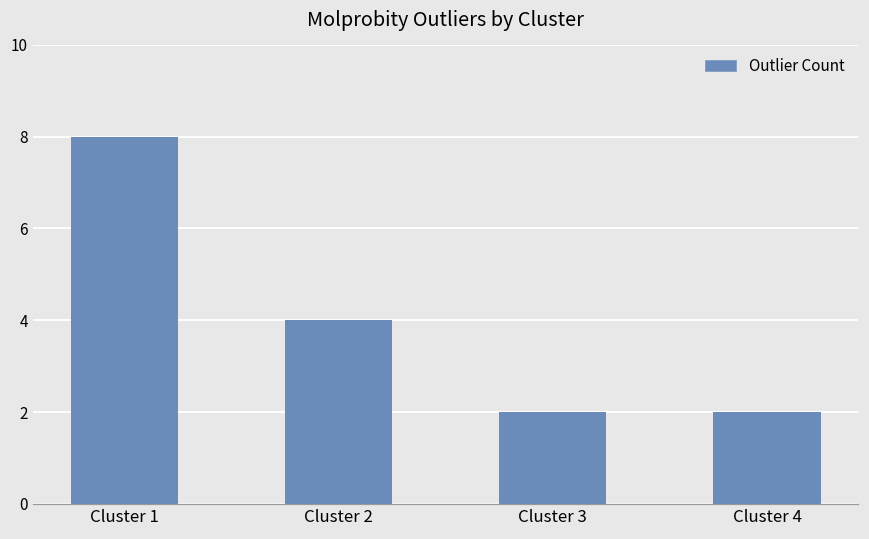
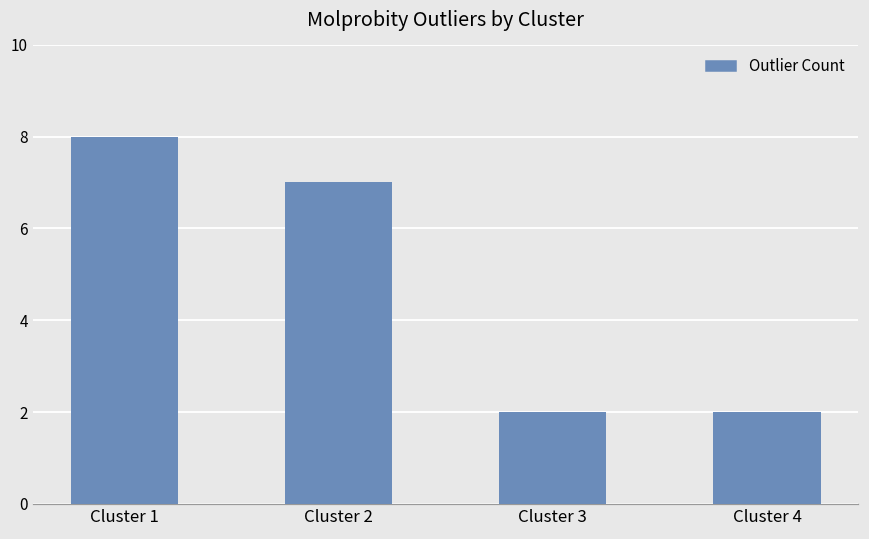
  {
    "Cluster 1": 8,
-   "Cluster 2": 4,
+   "Cluster 2": 7,
    "Cluster 3": 2,
    "Cluster 4": 2
  }
